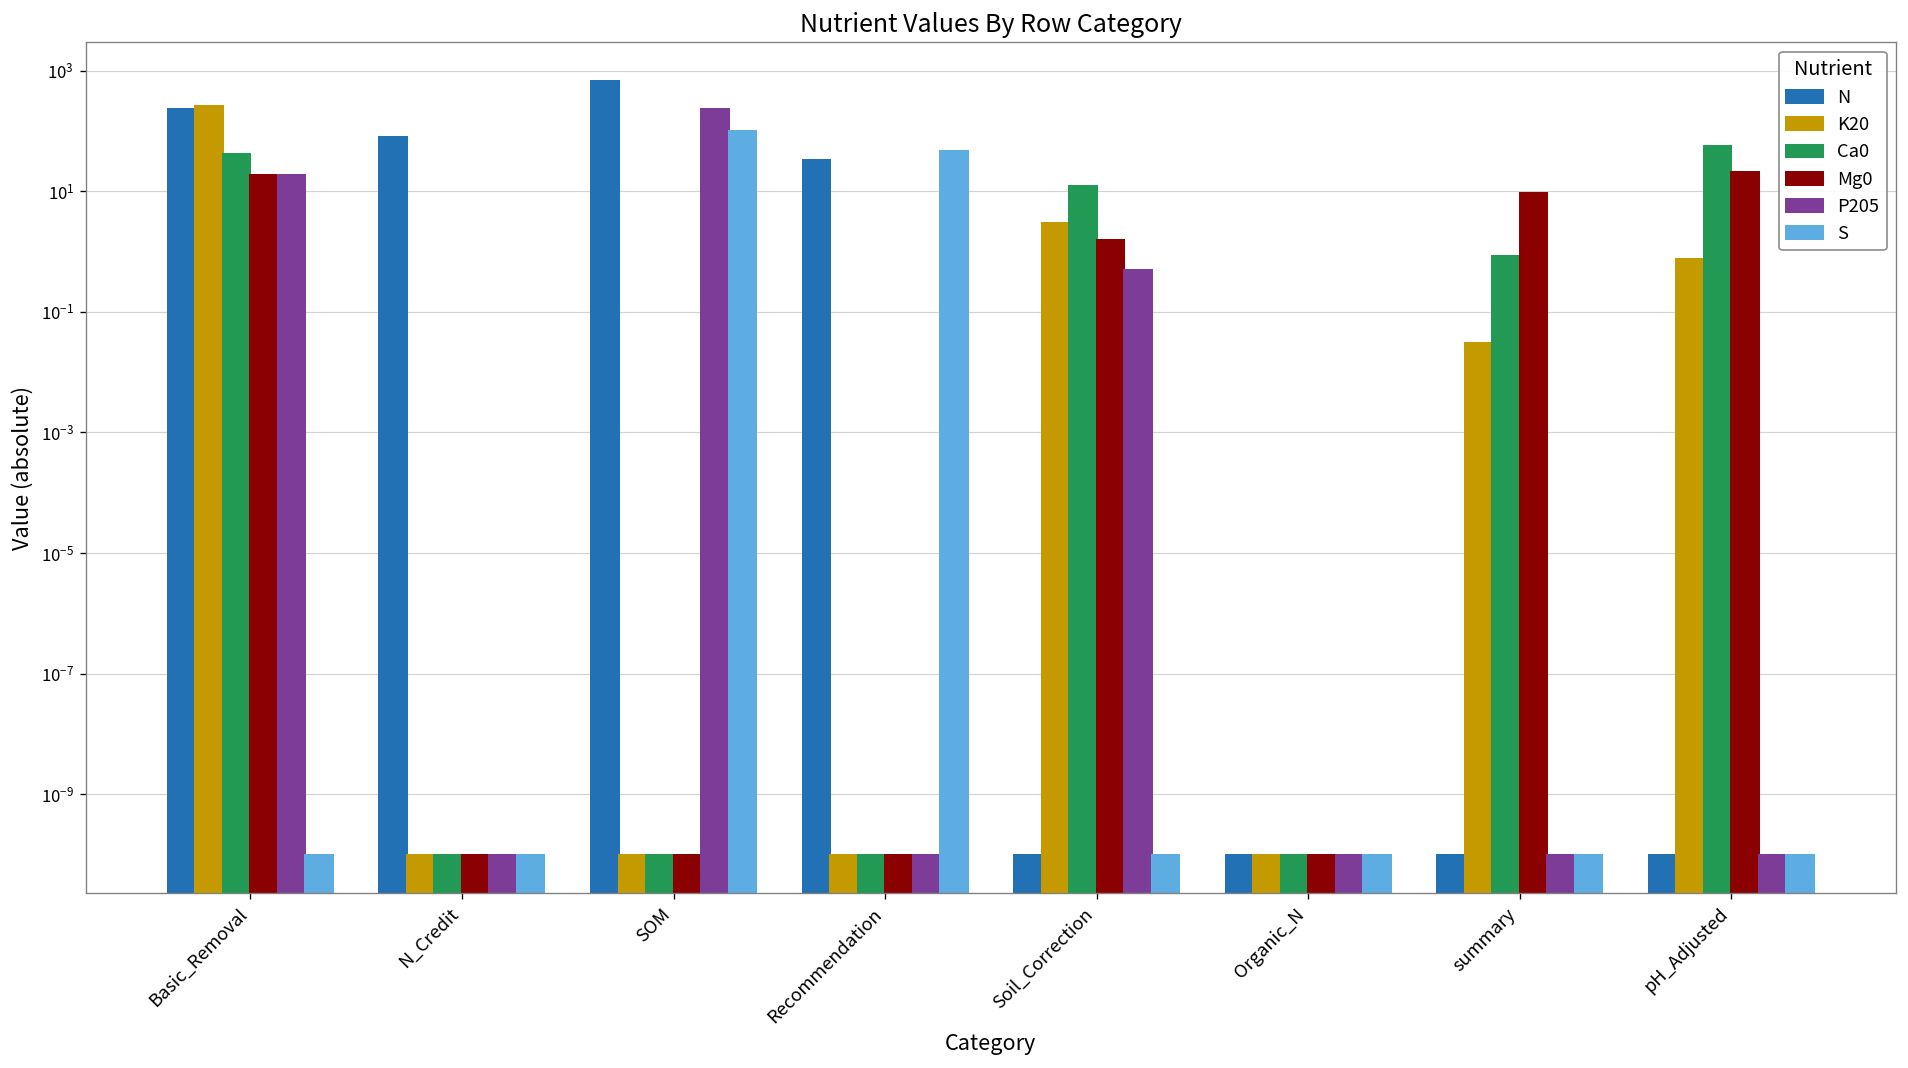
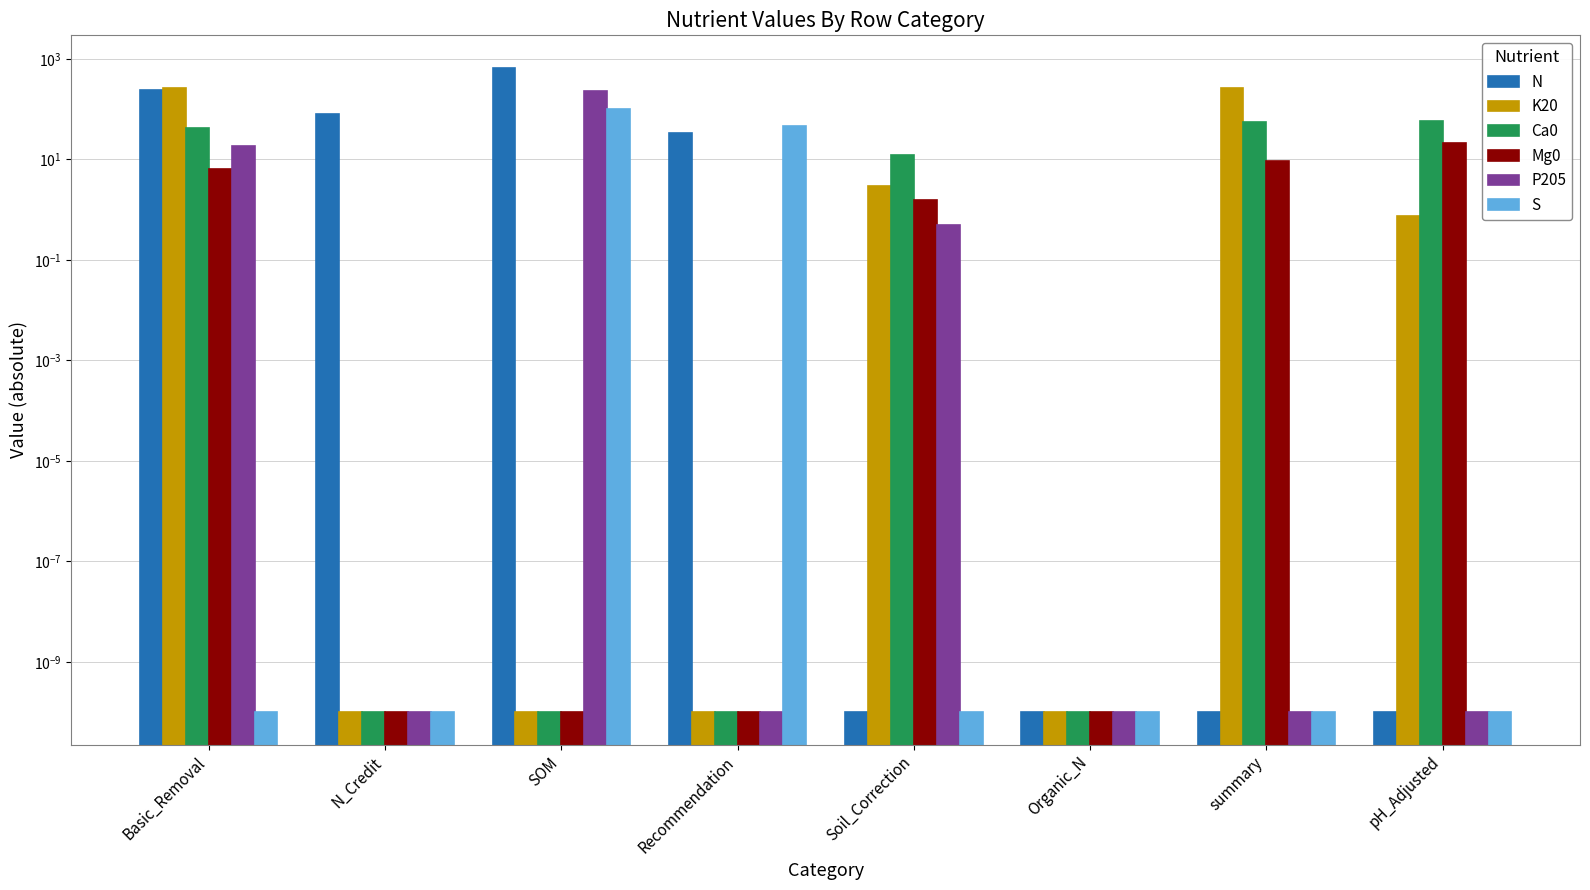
  {
    "N": {
      "Basic_Removal": 200,
      "N_Credit": 80,
      "SOM": 700,
      "Recommendation": 30,
      "Soil_Correction": 0.00000000010,
      "Organic_N": 0.00000000010,
      "summary": 0.00000000010,
      "pH_Adjusted": 0.00000000010
    },
    "K20": {
      "Basic_Removal": 300,
      "N_Credit": 0.00000000010,
      "SOM": 0.00000000010,
      "Recommendation": 0.00000000010,
      "Soil_Correction": 3,
      "Organic_N": 0.00000000010,
-     "summary": 0.03,
+     "summary": 300,
      "pH_Adjusted": 0.7
    },
    "Ca0": {
      "Basic_Removal": 40,
      "N_Credit": 0.00000000010,
      "SOM": 0.00000000010,
      "Recommendation": 0.00000000010,
      "Soil_Correction": 12,
      "Organic_N": 0.00000000010,
-     "summary": 0.8,
+     "summary": 50,
      "pH_Adjusted": 60
    },
    "Mg0": {
-     "Basic_Removal": 18,
+     "Basic_Removal": 6,
      "N_Credit": 0.00000000010,
      "SOM": 0.00000000010,
      "Recommendation": 0.00000000010,
      "Soil_Correction": 1.5,
      "Organic_N": 0.00000000010,
      "summary": 9,
      "pH_Adjusted": 21
    },
    "P205": {
      "Basic_Removal": 19,
      "N_Credit": 0.00000000010,
      "SOM": 200,
      "Recommendation": 0.00000000010,
      "Soil_Correction": 0.5,
      "Organic_N": 0.00000000010,
      "summary": 0.00000000010,
      "pH_Adjusted": 0.00000000010
    },
    "S": {
      "Basic_Removal": 0.00000000010,
      "N_Credit": 0.00000000010,
      "SOM": 100,
      "Recommendation": 50,
      "Soil_Correction": 0.00000000010,
      "Organic_N": 0.00000000010,
      "summary": 0.00000000010,
      "pH_Adjusted": 0.00000000010
    }
  }
